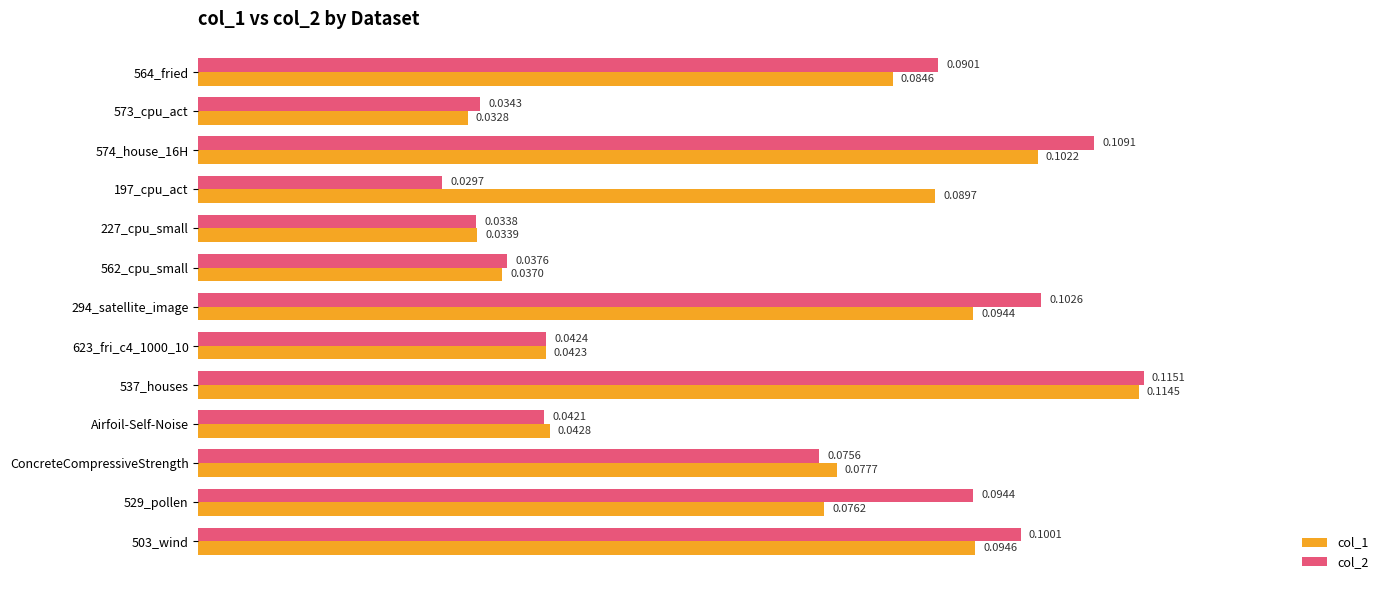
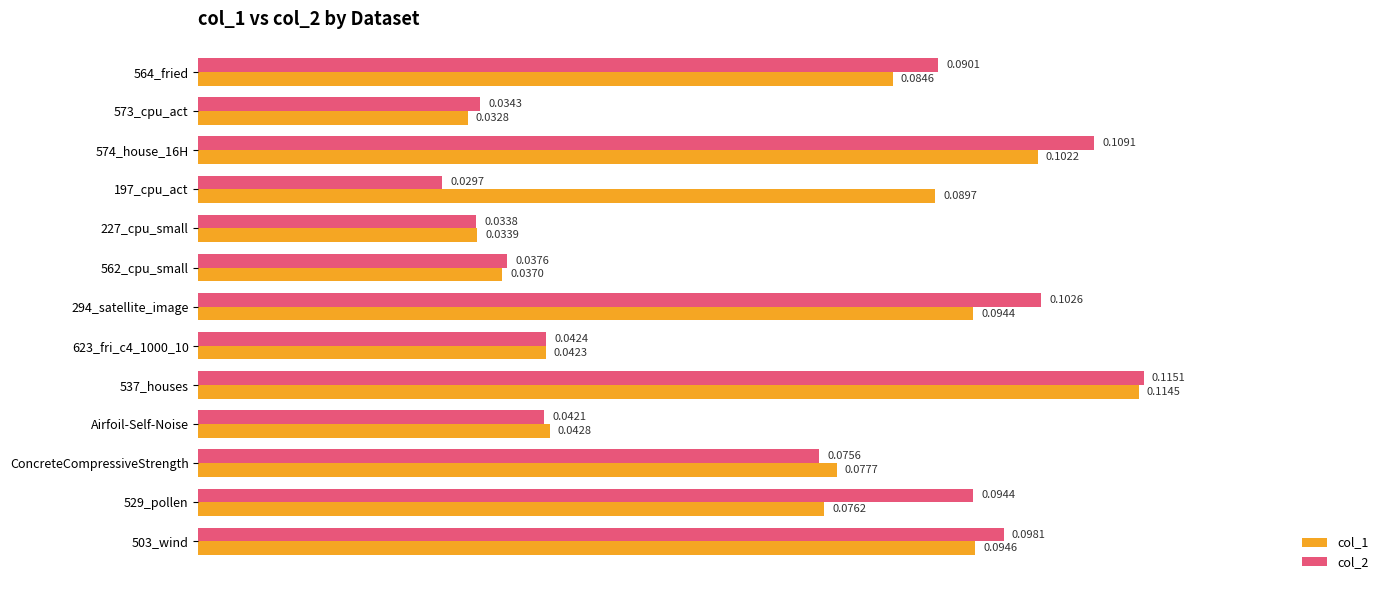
  {
    "col_1": {
      "564_fried": 0.0846,
      "573_cpu_act": 0.0328,
      "574_house_16H": 0.1022,
      "197_cpu_act": 0.0897,
      "227_cpu_small": 0.0339,
      "562_cpu_small": 0.0370,
      "294_satellite_image": 0.0944,
      "623_fri_c4_1000_10": 0.0423,
      "537_houses": 0.1145,
      "Airfoil-Self-Noise": 0.0428,
      "ConcreteCompressiveStrength": 0.0777,
      "529_pollen": 0.0762,
      "503_wind": 0.0946
    },
    "col_2": {
      "564_fried": 0.0901,
      "573_cpu_act": 0.0343,
      "574_house_16H": 0.1091,
      "197_cpu_act": 0.0297,
      "227_cpu_small": 0.0338,
      "562_cpu_small": 0.0376,
      "294_satellite_image": 0.1026,
      "623_fri_c4_1000_10": 0.0424,
      "537_houses": 0.1151,
      "Airfoil-Self-Noise": 0.0421,
      "ConcreteCompressiveStrength": 0.0756,
      "529_pollen": 0.0944,
-     "503_wind": 0.1001
+     "503_wind": 0.0981
    }
  }
